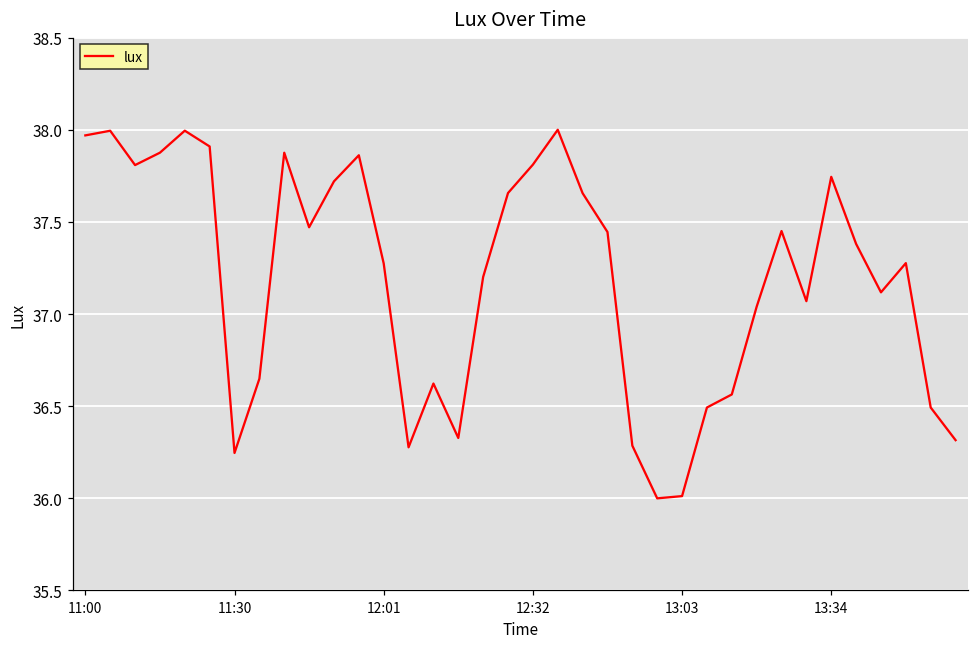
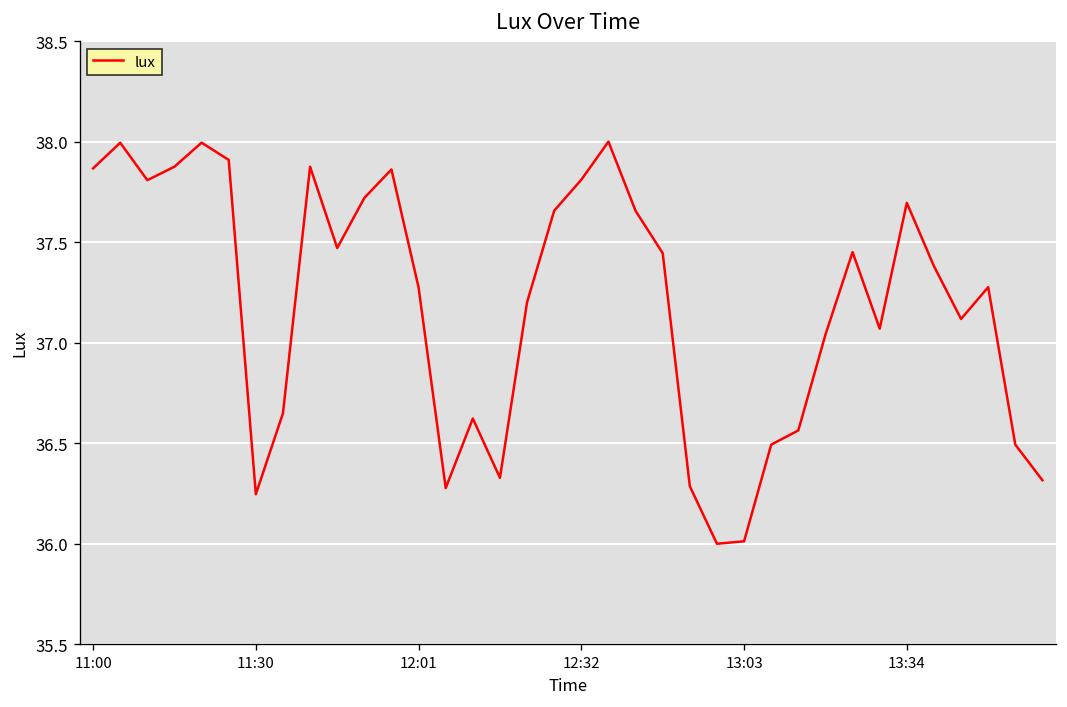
  {
-   "11:00": 37.97,
+   "11:00": 37.87,
    "11:30": 36.25,
    "12:01": 37.27,
    "12:32": 37.81,
    "13:03": 36.01,
-   "13:34": 37.74
+   "13:34": 37.70
  }
